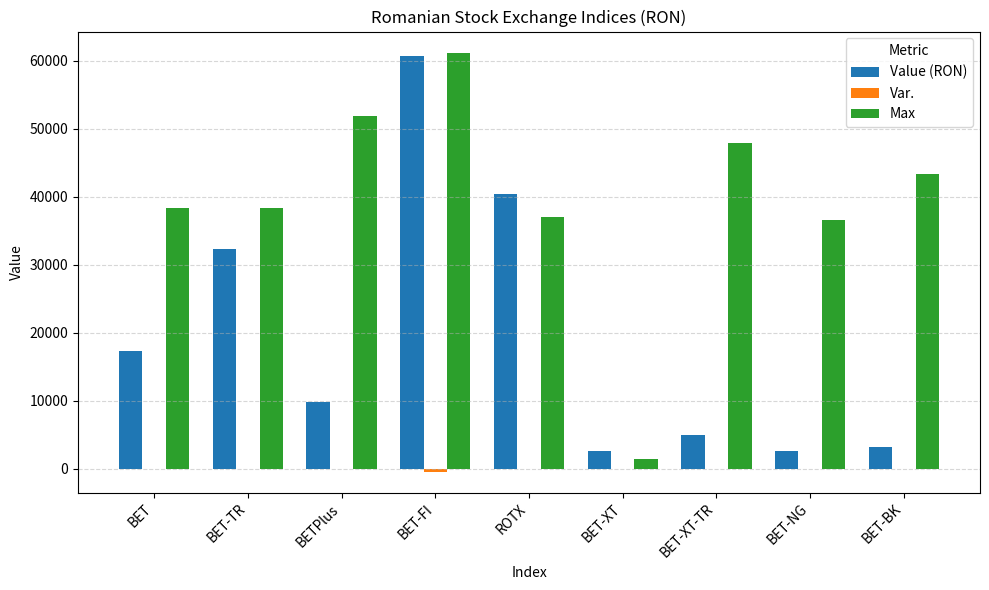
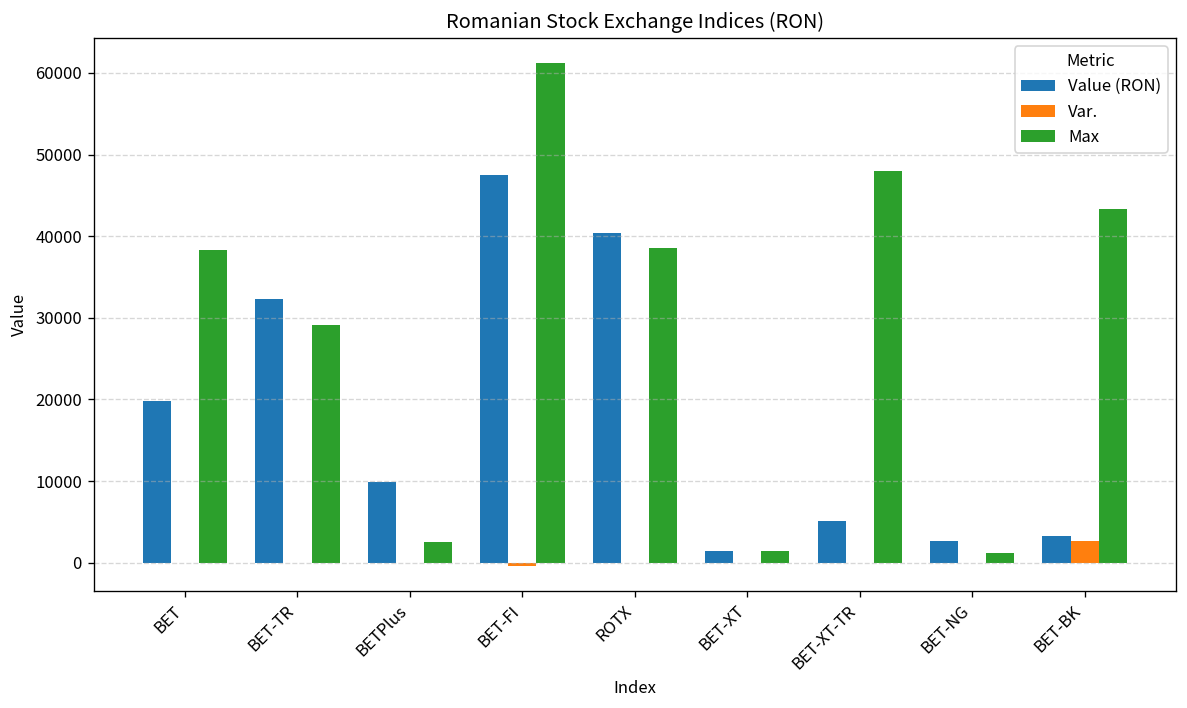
  {
    "Value (RON)": {
-     "BET": 17000,
+     "BET": 20000,
      "BET-TR": 32000,
      "BETPlus": 10000,
-     "BET-FI": 61000,
+     "BET-FI": 47000,
      "ROTX": 40000,
-     "BET-XT": 3000,
+     "BET-XT": 1000,
      "BET-XT-TR": 5000,
      "BET-NG": 3000,
      "BET-BK": 3000
    },
    "Var.": {
      "BET-FI": 0,
-     "BET-BK": 0
+     "BET-BK": 3000
    },
    "Max": {
      "BET": 38000,
-     "BET-TR": 38000,
-     "BETPlus": 52000,
+     "BET-TR": 29000,
+     "BETPlus": 3000,
      "BET-FI": 61000,
-     "ROTX": 37000,
+     "ROTX": 39000,
      "BET-XT": 1000,
      "BET-XT-TR": 48000,
-     "BET-NG": 37000,
+     "BET-NG": 1000,
      "BET-BK": 43000
    }
  }
